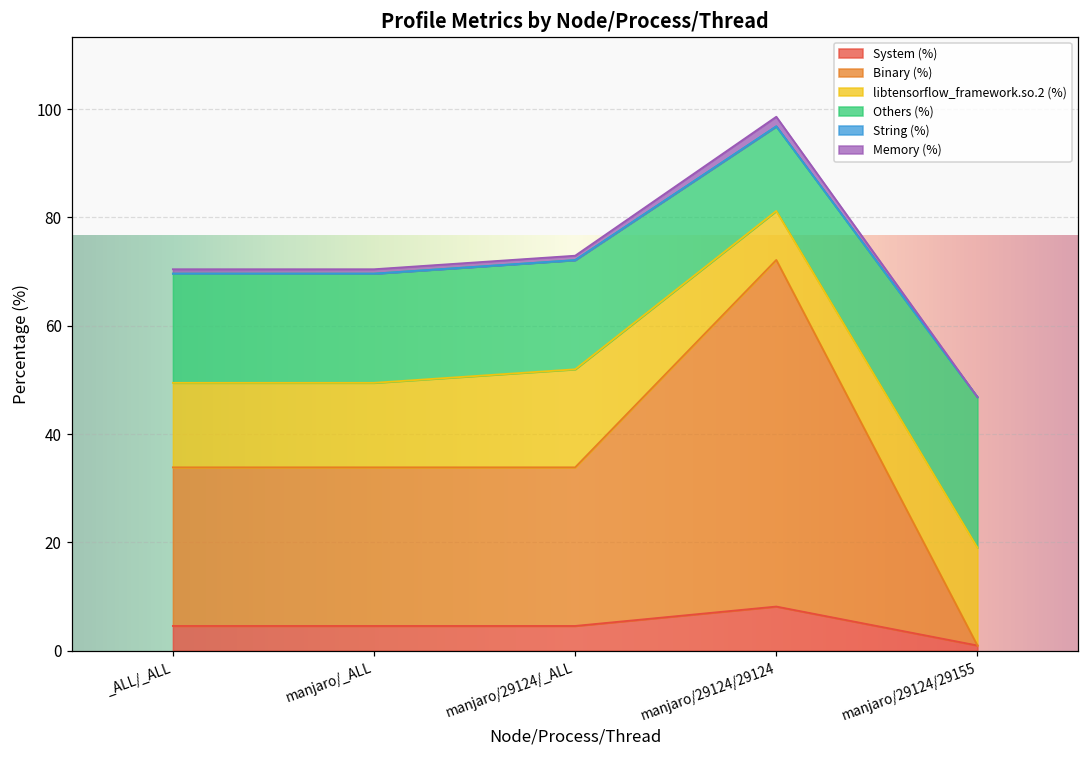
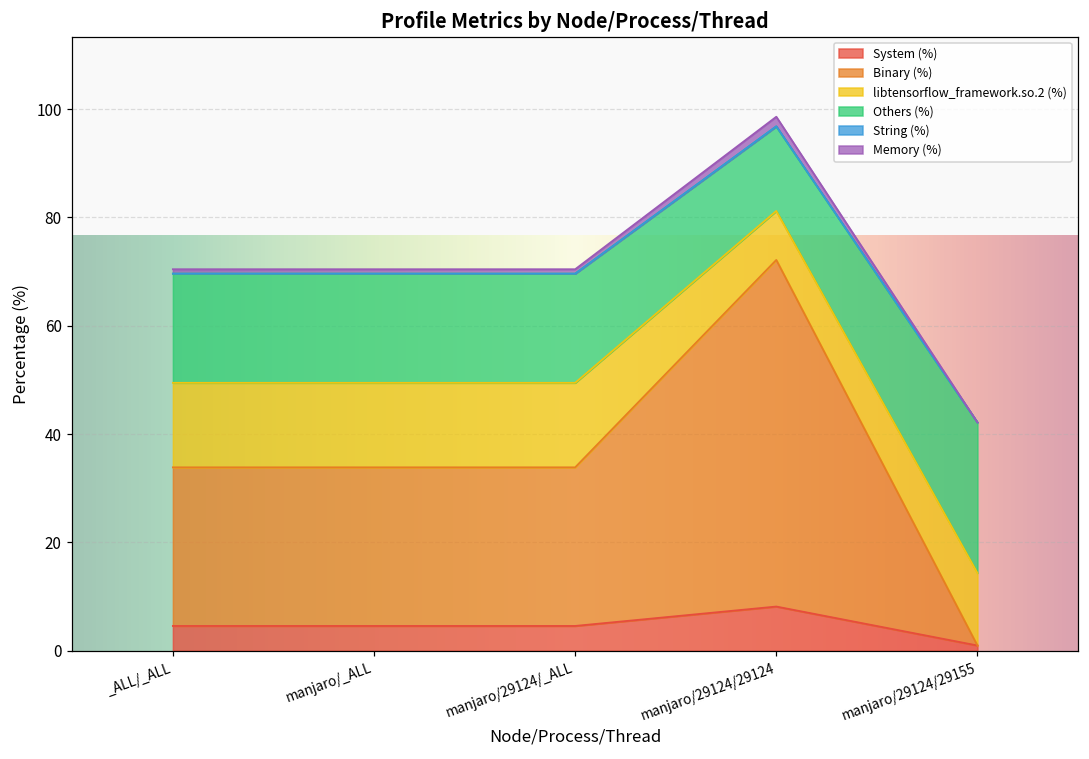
  {
    "libtensorflow_framework.so.2 (%)": {
      "_ALL/_ALL": 16,
      "manjaro/_ALL": 16,
-     "manjaro/29124/_ALL": 18,
+     "manjaro/29124/_ALL": 16,
      "manjaro/29124/29124": 9,
-     "manjaro/29124/29155": 18
+     "manjaro/29124/29155": 13
    },
    "String (%)": {
      "_ALL/_ALL": 20,
      "manjaro/_ALL": 20,
      "manjaro/29124/_ALL": 20,
      "manjaro/29124/29124": 16
    },
    "Memory (%)": {
      "_ALL/_ALL": 1,
      "manjaro/_ALL": 1,
      "manjaro/29124/_ALL": 1,
      "manjaro/29124/29124": 2
    }
  }
